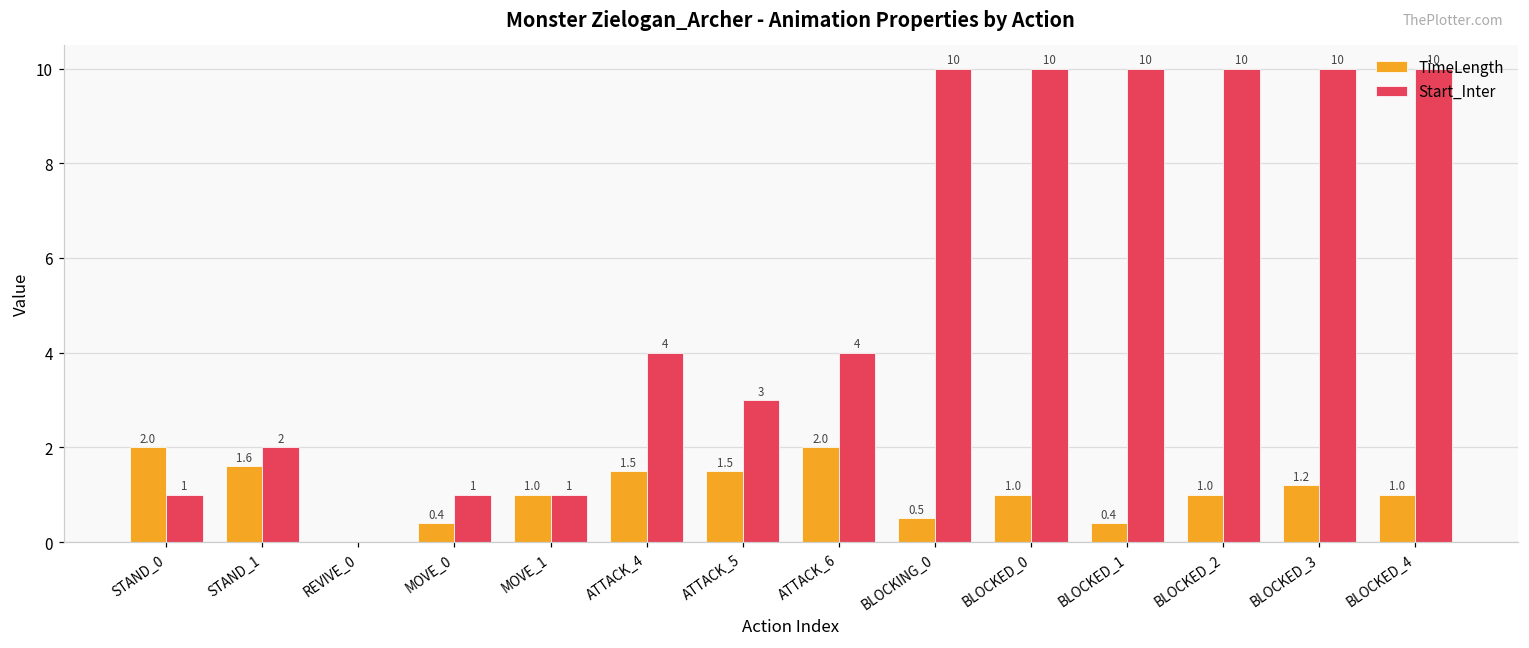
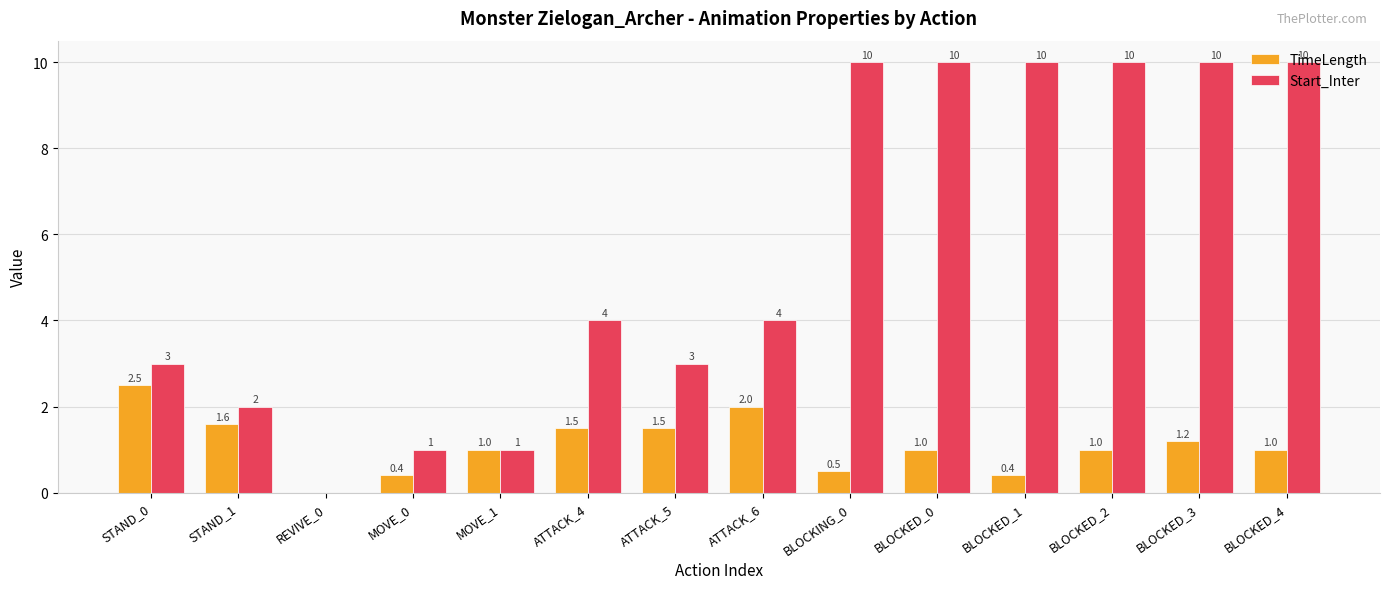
  {
    "TimeLength": {
-     "STAND_0": 2.0,
+     "STAND_0": 2.5,
      "STAND_1": 1.6,
      "MOVE_0": 0.4,
      "MOVE_1": 1.0,
      "ATTACK_4": 1.5,
      "ATTACK_5": 1.5,
      "ATTACK_6": 2.0,
      "BLOCKING_0": 0.5,
      "BLOCKED_0": 1.0,
      "BLOCKED_1": 0.4,
      "BLOCKED_2": 1.0,
      "BLOCKED_3": 1.2,
      "BLOCKED_4": 1.0
    },
    "Start_Inter": {
-     "STAND_0": 1,
+     "STAND_0": 3,
      "STAND_1": 2,
      "MOVE_0": 1,
      "MOVE_1": 1,
      "ATTACK_4": 4,
      "ATTACK_5": 3,
      "ATTACK_6": 4,
      "BLOCKING_0": 10,
      "BLOCKED_0": 10,
      "BLOCKED_1": 10,
      "BLOCKED_2": 10,
      "BLOCKED_3": 10,
      "BLOCKED_4": 10
    }
  }
